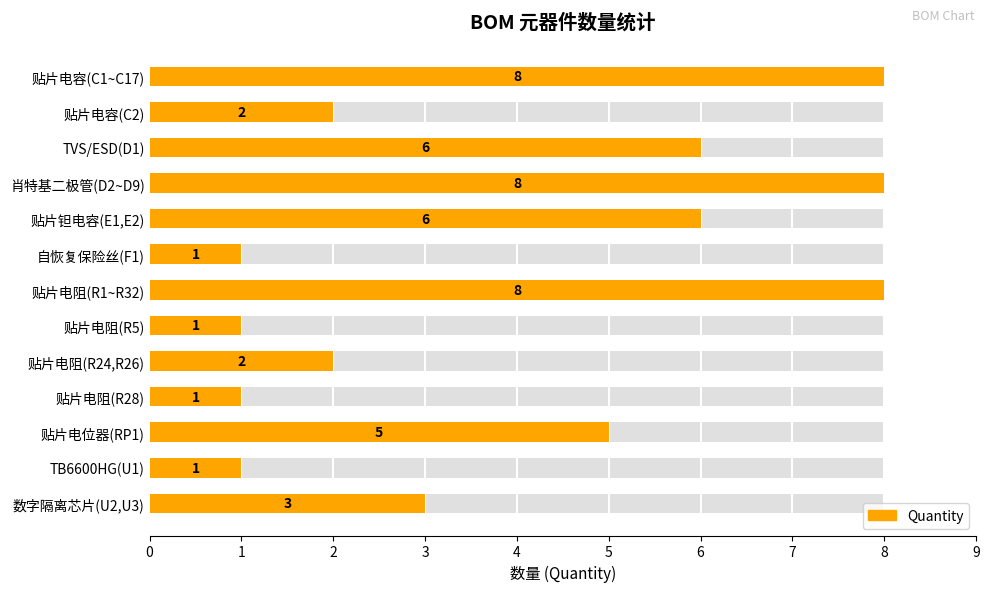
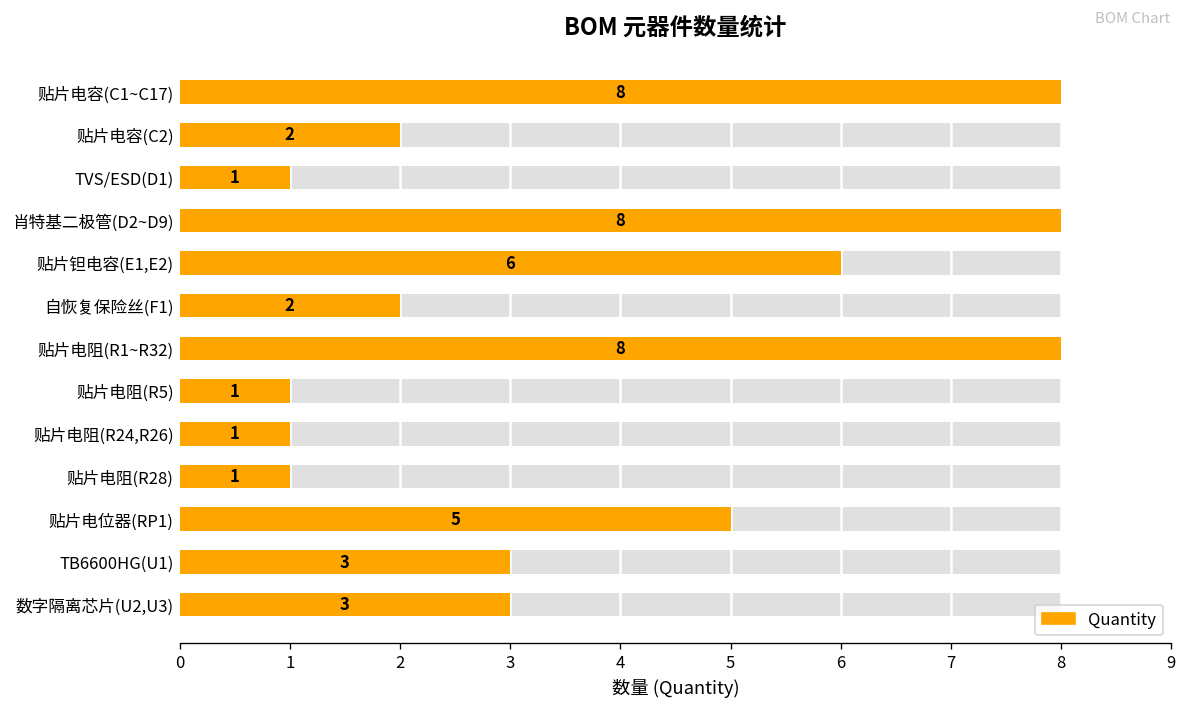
  {
    "Quantity": {
      "贴片电容(C1~C17)": 8,
-     "TVS/ESD(D1)": 6,
+     "TVS/ESD(D1)": 1,
      "肖特基二极管(D2~D9)": 8,
-     "自恢复保险丝(F1)": 1,
+     "自恢复保险丝(F1)": 2,
      "贴片电阻(R1~R32)": 8,
-     "贴片电阻(R24,R26)": 2,
-     "TB6600HG(U1)": 1
+     "贴片电阻(R24,R26)": 1,
+     "TB6600HG(U1)": 3
    }
  }
